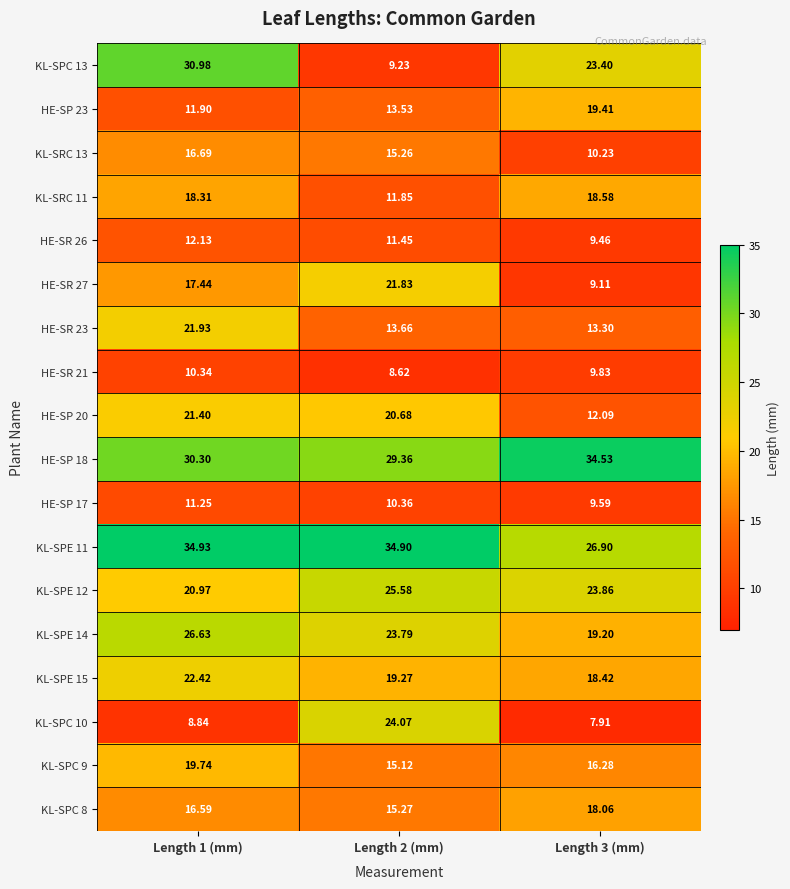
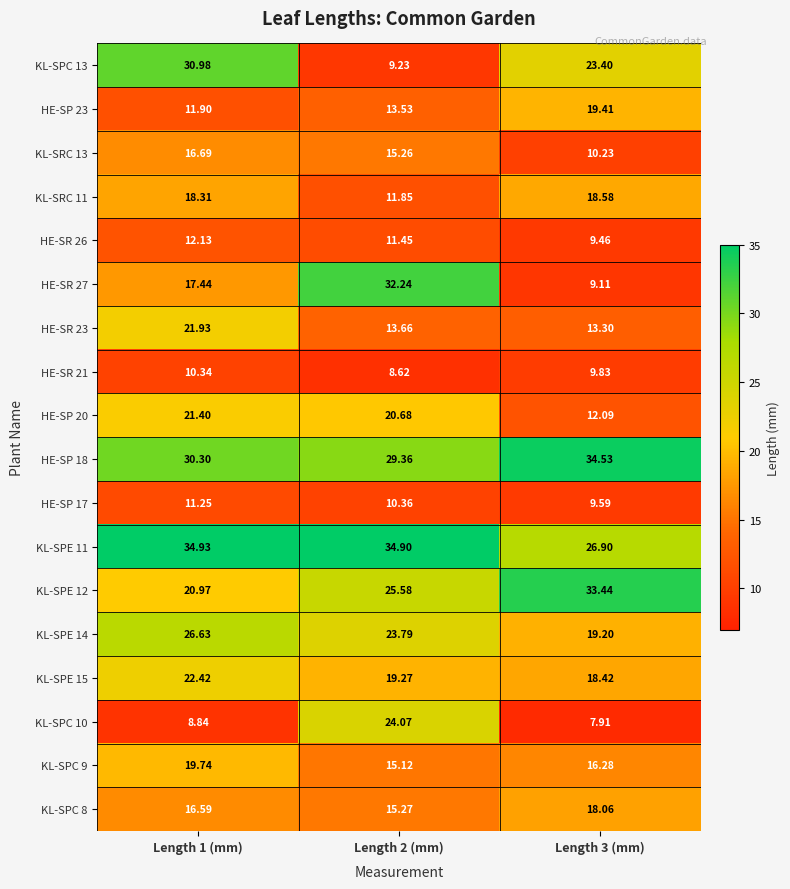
  {
    "KL-SPC 13": {
      "Length 1 (mm)": 30.98,
      "Length 2 (mm)": 9.23,
      "Length 3 (mm)": 23.40
    },
    "HE-SP 23": {
      "Length 1 (mm)": 11.90,
      "Length 2 (mm)": 13.53,
      "Length 3 (mm)": 19.41
    },
    "KL-SRC 13": {
      "Length 1 (mm)": 16.69,
      "Length 2 (mm)": 15.26,
      "Length 3 (mm)": 10.23
    },
    "KL-SRC 11": {
      "Length 1 (mm)": 18.31,
      "Length 2 (mm)": 11.85,
      "Length 3 (mm)": 18.58
    },
    "HE-SR 26": {
      "Length 1 (mm)": 12.13,
      "Length 2 (mm)": 11.45,
      "Length 3 (mm)": 9.46
    },
    "HE-SR 27": {
      "Length 1 (mm)": 17.44,
-     "Length 2 (mm)": 21.83,
+     "Length 2 (mm)": 32.24,
      "Length 3 (mm)": 9.11
    },
    "HE-SR 23": {
      "Length 1 (mm)": 21.93,
      "Length 2 (mm)": 13.66,
      "Length 3 (mm)": 13.30
    },
    "HE-SR 21": {
      "Length 1 (mm)": 10.34,
      "Length 2 (mm)": 8.62,
      "Length 3 (mm)": 9.83
    },
    "HE-SP 20": {
      "Length 1 (mm)": 21.40,
      "Length 2 (mm)": 20.68,
      "Length 3 (mm)": 12.09
    },
    "HE-SP 18": {
      "Length 1 (mm)": 30.30,
      "Length 2 (mm)": 29.36,
      "Length 3 (mm)": 34.53
    },
    "HE-SP 17": {
      "Length 1 (mm)": 11.25,
      "Length 2 (mm)": 10.36,
      "Length 3 (mm)": 9.59
    },
    "KL-SPE 11": {
      "Length 1 (mm)": 34.93,
      "Length 2 (mm)": 34.90,
      "Length 3 (mm)": 26.90
    },
    "KL-SPE 12": {
      "Length 1 (mm)": 20.97,
      "Length 2 (mm)": 25.58,
-     "Length 3 (mm)": 23.86
+     "Length 3 (mm)": 33.44
    },
    "KL-SPE 14": {
      "Length 1 (mm)": 26.63,
      "Length 2 (mm)": 23.79,
      "Length 3 (mm)": 19.20
    },
    "KL-SPE 15": {
      "Length 1 (mm)": 22.42,
      "Length 2 (mm)": 19.27,
      "Length 3 (mm)": 18.42
    },
    "KL-SPC 10": {
      "Length 1 (mm)": 8.84,
      "Length 2 (mm)": 24.07,
      "Length 3 (mm)": 7.91
    },
    "KL-SPC 9": {
      "Length 1 (mm)": 19.74,
      "Length 2 (mm)": 15.12,
      "Length 3 (mm)": 16.28
    },
    "KL-SPC 8": {
      "Length 1 (mm)": 16.59,
      "Length 2 (mm)": 15.27,
      "Length 3 (mm)": 18.06
    }
  }
